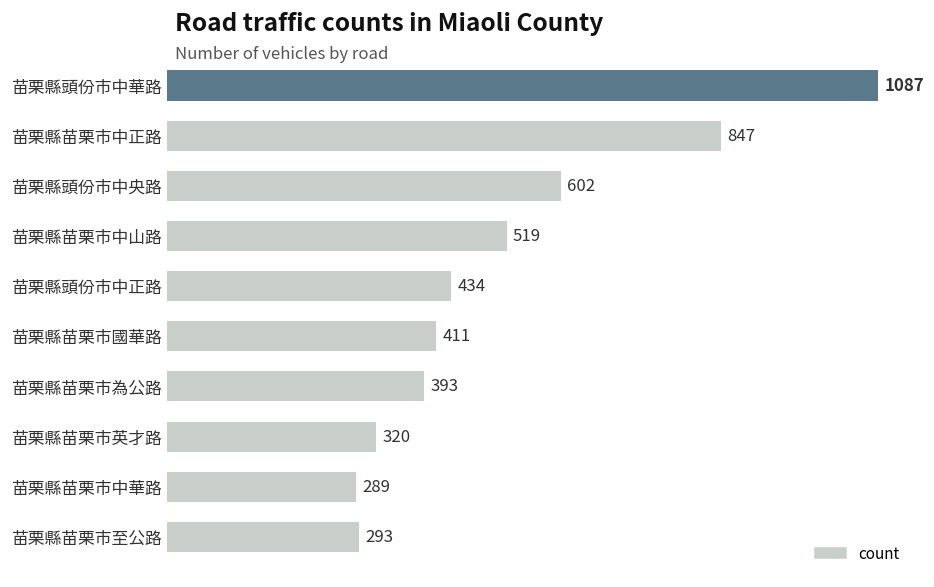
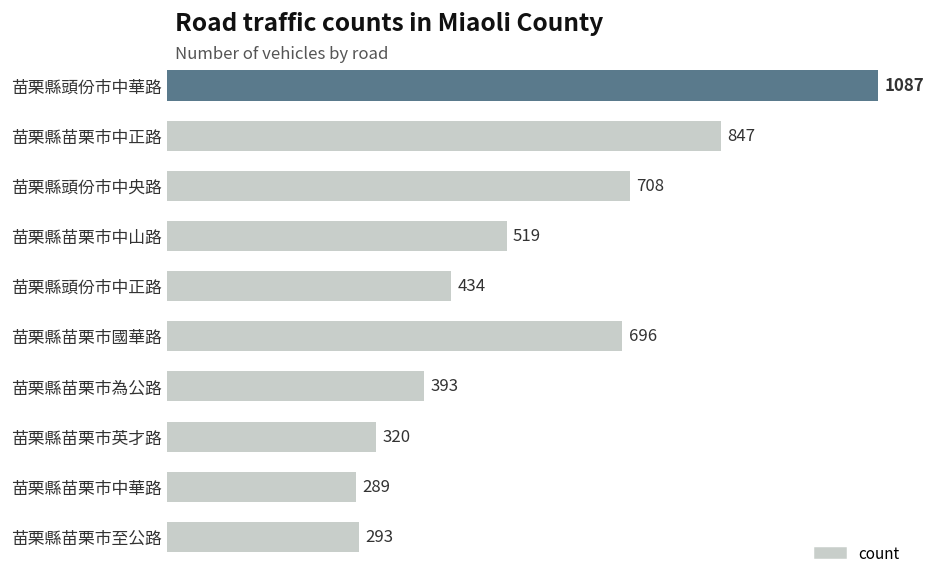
  {
    "苗栗縣頭份市中華路": 1087,
    "苗栗縣苗栗市中正路": 847,
-   "苗栗縣頭份市中央路": 602,
+   "苗栗縣頭份市中央路": 708,
    "苗栗縣苗栗市中山路": 519,
    "苗栗縣頭份市中正路": 434,
-   "苗栗縣苗栗市國華路": 411,
+   "苗栗縣苗栗市國華路": 696,
    "苗栗縣苗栗市為公路": 393,
    "苗栗縣苗栗市英才路": 320,
    "苗栗縣苗栗市中華路": 289,
    "苗栗縣苗栗市至公路": 293
  }
